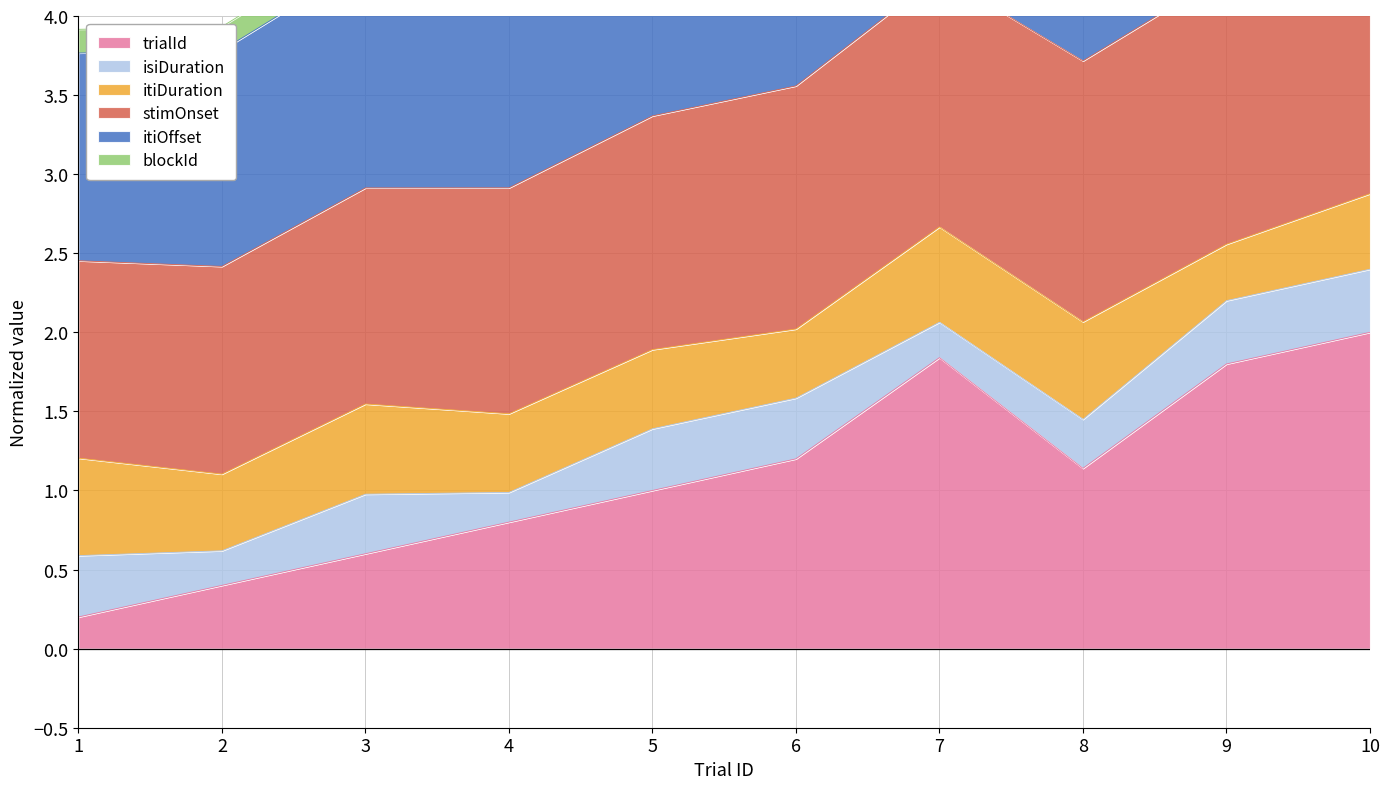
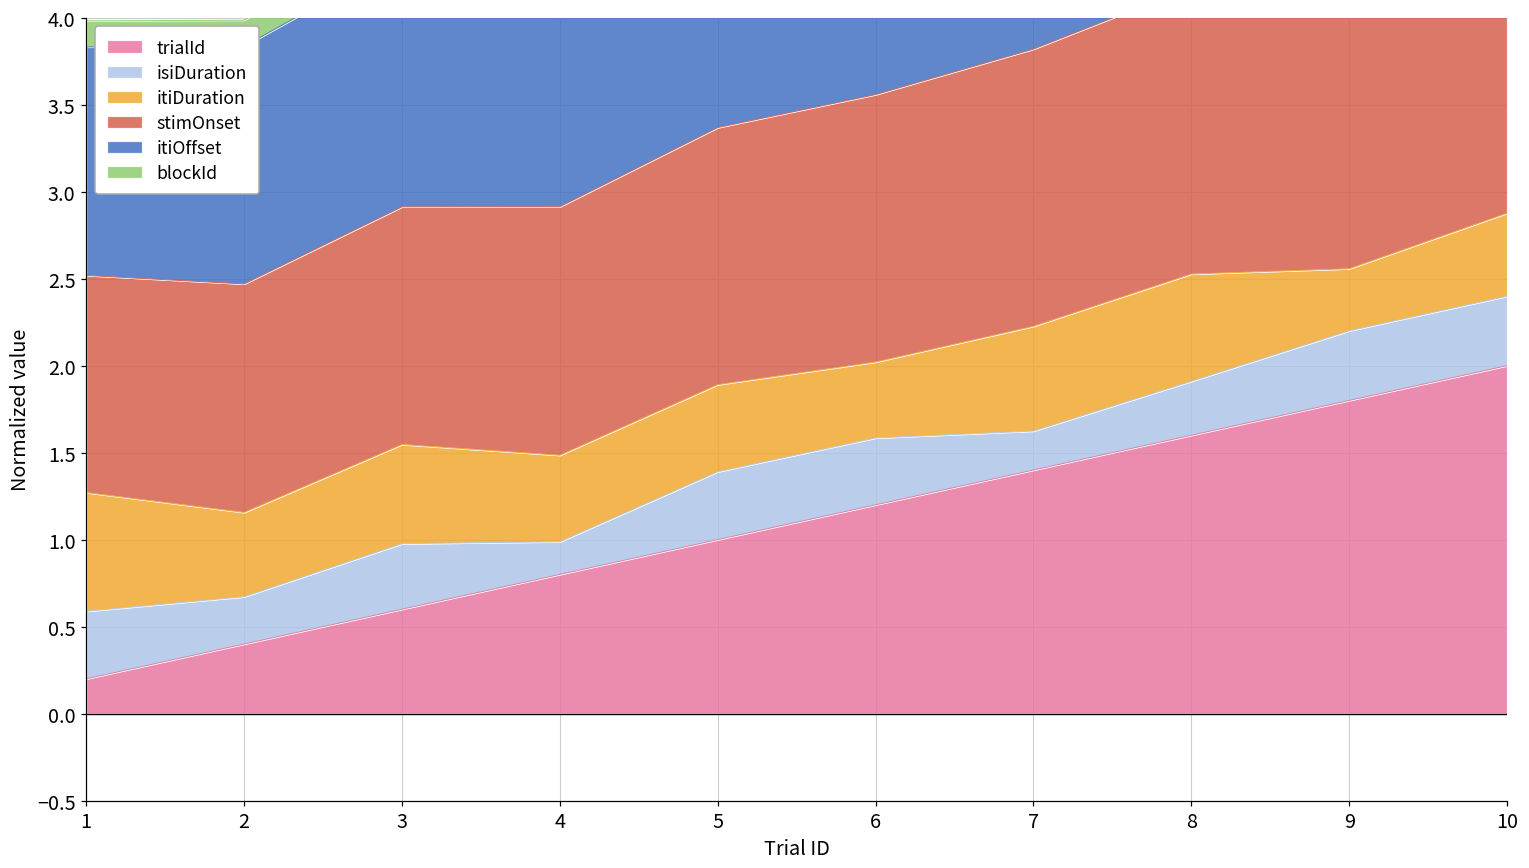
  {
    "trialId": {
      "1": 0.20,
      "2": 0.40,
      "3": 0.60,
      "4": 0.80,
      "5": 1.00,
      "6": 1.20,
-     "7": 1.84,
-     "8": 1.14,
+     "7": 1.40,
+     "8": 1.60,
      "9": 1.80,
      "10": 2.00
    },
    "isiDuration": {
      "1": 0.39,
-     "2": 0.22,
+     "2": 0.27,
      "3": 0.38,
      "4": 0.19,
      "5": 0.39,
      "6": 0.38,
      "7": 0.22,
      "8": 0.31,
      "9": 0.40,
      "10": 0.40
    },
    "itiDuration": {
-     "1": 0.62,
+     "1": 0.68,
      "2": 0.48,
      "3": 0.57,
      "4": 0.50,
      "5": 0.50,
      "6": 0.44,
      "7": 0.60,
      "8": 0.62,
      "9": 0.36,
      "10": 0.48
    },
    "stimOnset": {
      "1": 1.25,
      "2": 1.31,
      "3": 1.37,
      "4": 1.43,
      "5": 1.48,
      "6": 1.54
    },
    "itiOffset": {
      "1": 1.31
    },
    "blockId": {
      "1": 0.15
    }
  }
